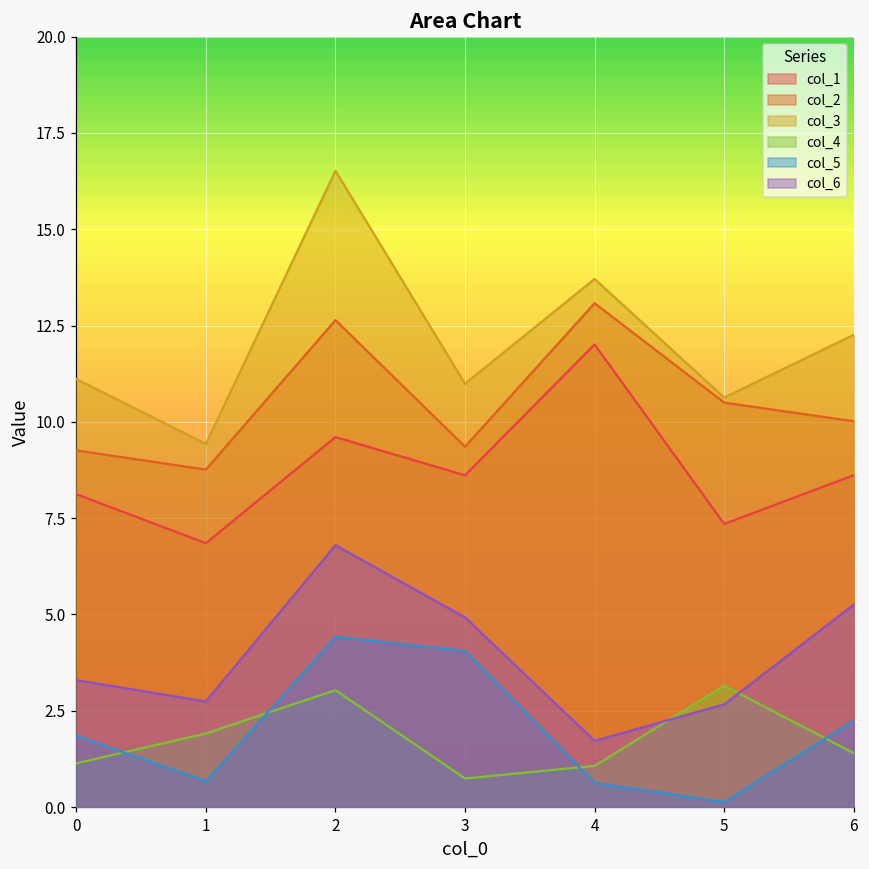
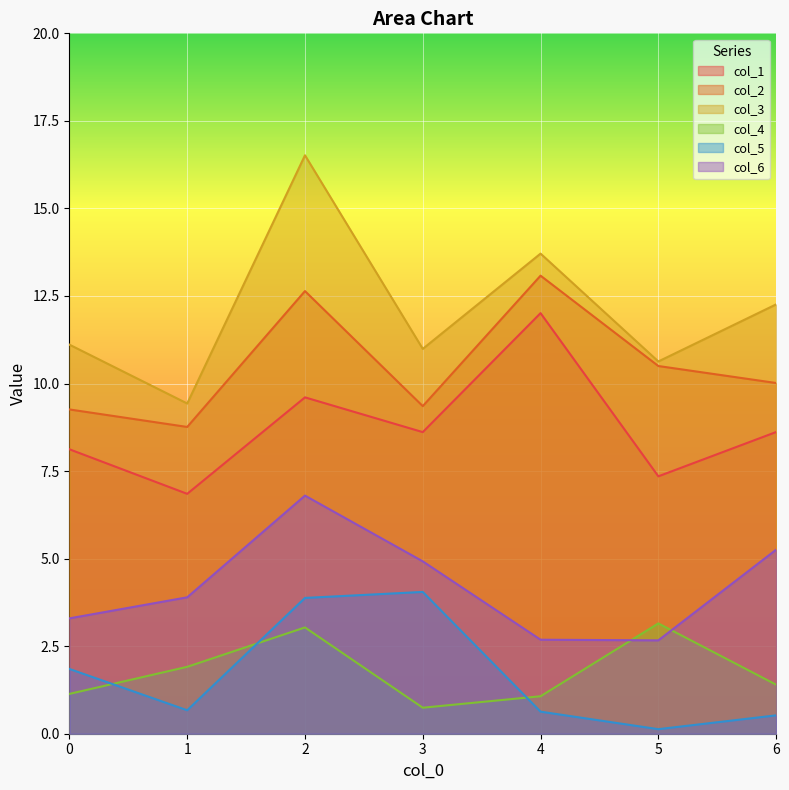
  {
    "col_5": {
      "0": 1.9,
      "1": 0.7,
-     "2": 4.4,
+     "2": 3.9,
      "3": 4.0,
      "4": 0.6,
      "5": 0.1,
-     "6": 2.2
+     "6": 0.5
    },
    "col_6": {
      "0": 3.3,
-     "1": 2.7,
+     "1": 3.9,
      "2": 6.8,
      "3": 4.9,
-     "4": 1.7,
+     "4": 2.7,
      "5": 2.7,
      "6": 5.3
    }
  }
